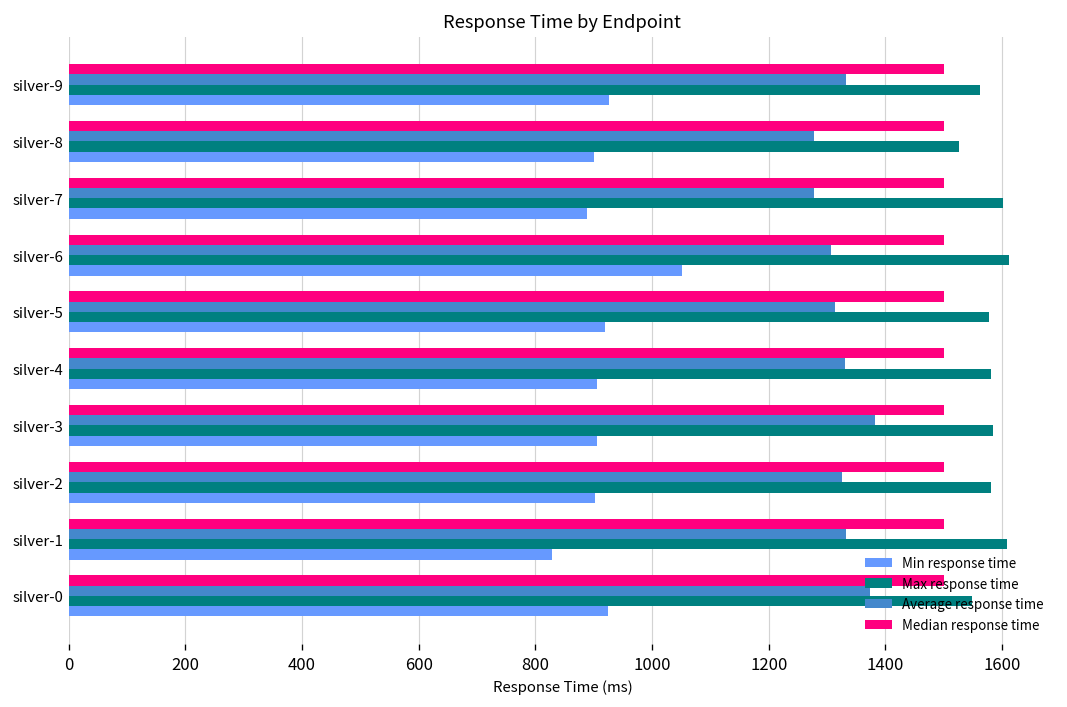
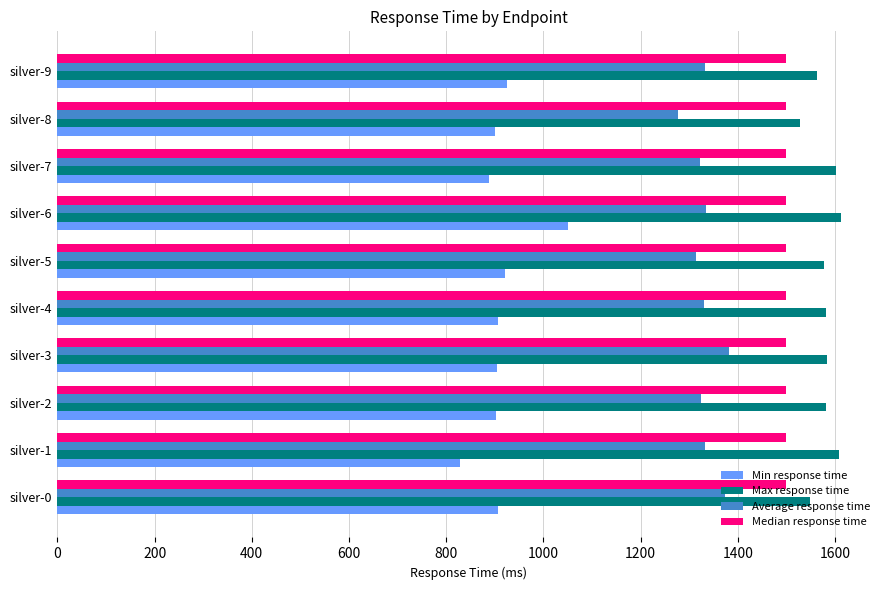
  {
    "Min response time": {
      "silver-9": 930,
      "silver-8": 900,
      "silver-7": 890,
      "silver-6": 1050,
      "silver-5": 920,
      "silver-4": 910,
      "silver-3": 910,
      "silver-2": 900,
      "silver-1": 830,
-     "silver-0": 920
+     "silver-0": 910
    },
    "Max response time": {
      "silver-9": 1560,
      "silver-8": 1530,
      "silver-7": 1600,
      "silver-6": 1610,
      "silver-5": 1580,
      "silver-4": 1580,
      "silver-3": 1580,
      "silver-2": 1580,
      "silver-1": 1610,
      "silver-0": 1550
    },
    "Average response time": {
      "silver-9": 1330,
      "silver-8": 1280,
-     "silver-7": 1280,
-     "silver-6": 1310,
+     "silver-7": 1320,
+     "silver-6": 1340,
      "silver-5": 1310,
      "silver-4": 1330,
      "silver-3": 1380,
      "silver-2": 1330,
      "silver-1": 1330,
      "silver-0": 1370
    },
    "Median response time": {
      "silver-9": 1500,
      "silver-8": 1500,
      "silver-7": 1500,
      "silver-6": 1500,
      "silver-5": 1500,
      "silver-4": 1500,
      "silver-3": 1500,
      "silver-2": 1500,
      "silver-1": 1500,
      "silver-0": 1500
    }
  }
